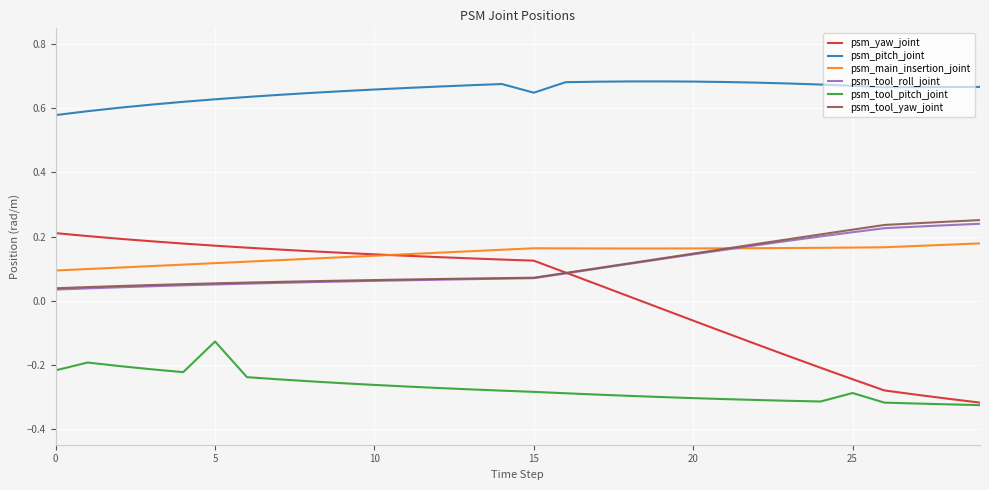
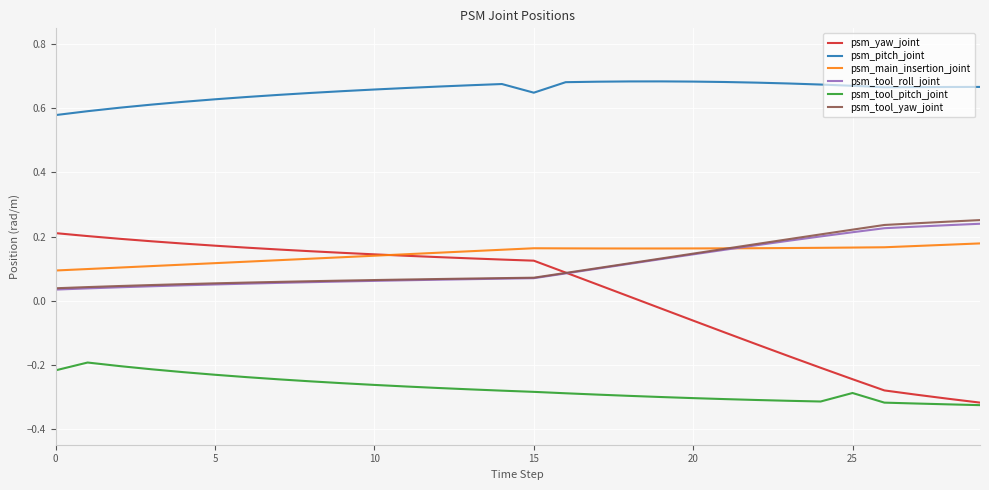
  {
    "psm_yaw_joint": {
      "0": 0.21,
      "5": 0.17,
      "15": 0.12,
      "20": -0.06,
      "25": -0.25
    },
    "psm_pitch_joint": {
      "0": 0.58,
      "5": 0.63,
      "10": 0.66,
      "15": 0.65,
      "20": 0.68
    },
    "psm_main_insertion_joint": {
      "0": 0.09,
      "5": 0.12,
      "15": 0.16,
      "20": 0.16,
      "25": 0.17
    },
    "psm_tool_pitch_joint": {
      "0": -0.22,
-     "5": -0.13,
+     "5": -0.23,
      "10": -0.26,
      "15": -0.28,
      "20": -0.30,
      "25": -0.29
    }
  }
